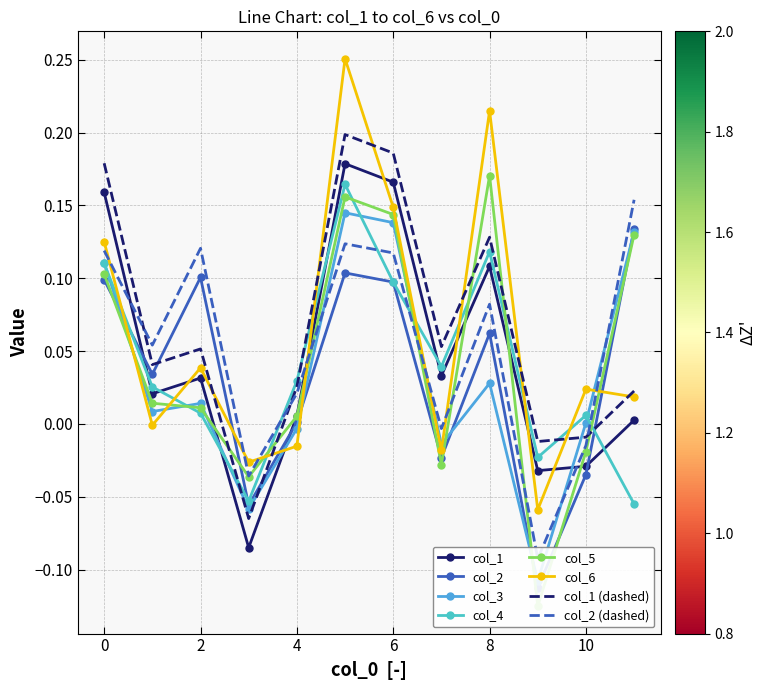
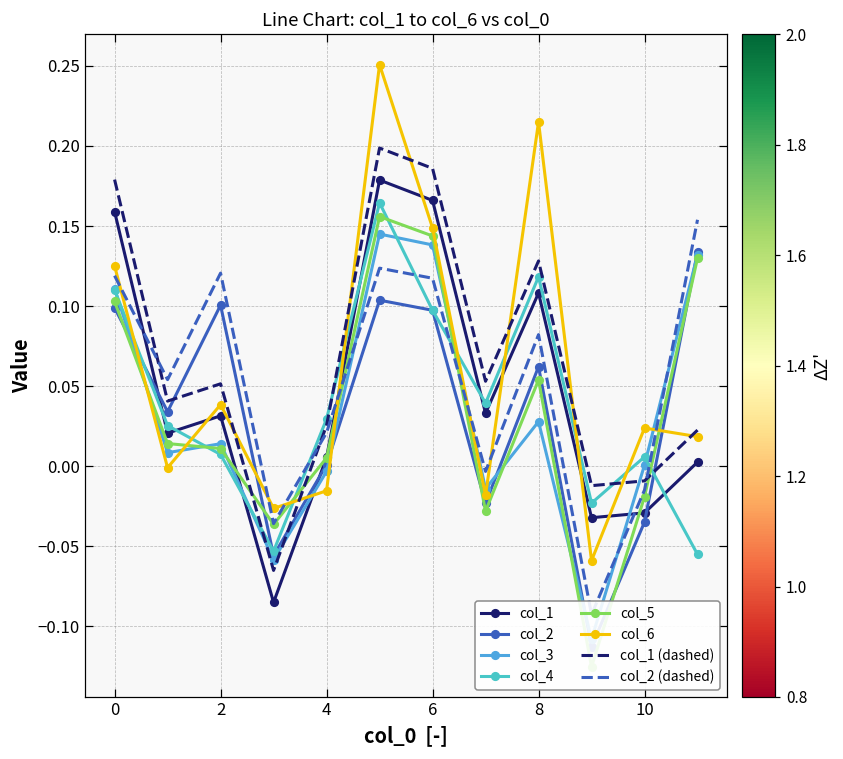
  {
    "col_5": {
      "0": 0.103,
      "2": 0.011,
      "6": 0.144,
-     "8": 0.171,
+     "8": 0.054,
      "10": -0.019
    },
    "col_6": {
      "0": 0.125,
      "2": 0.039,
      "4": -0.015,
      "6": 0.149,
      "8": 0.215,
      "10": 0.024
    }
  }
